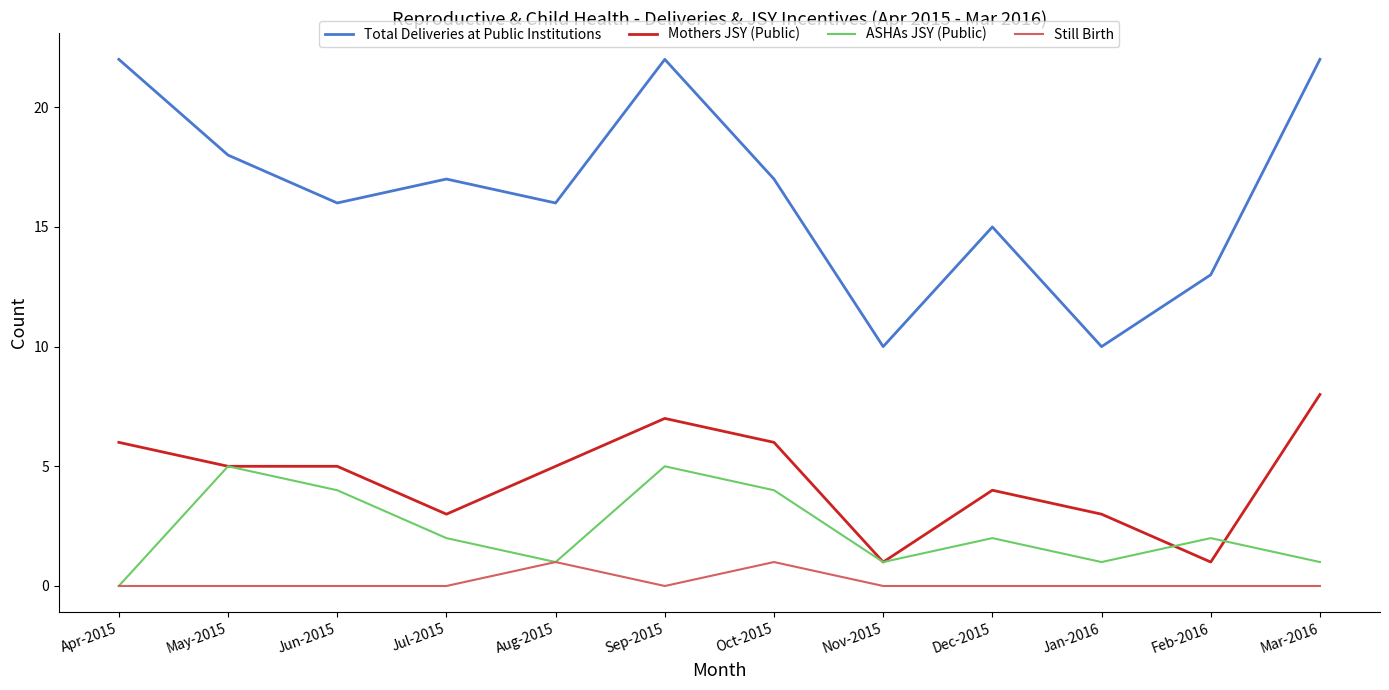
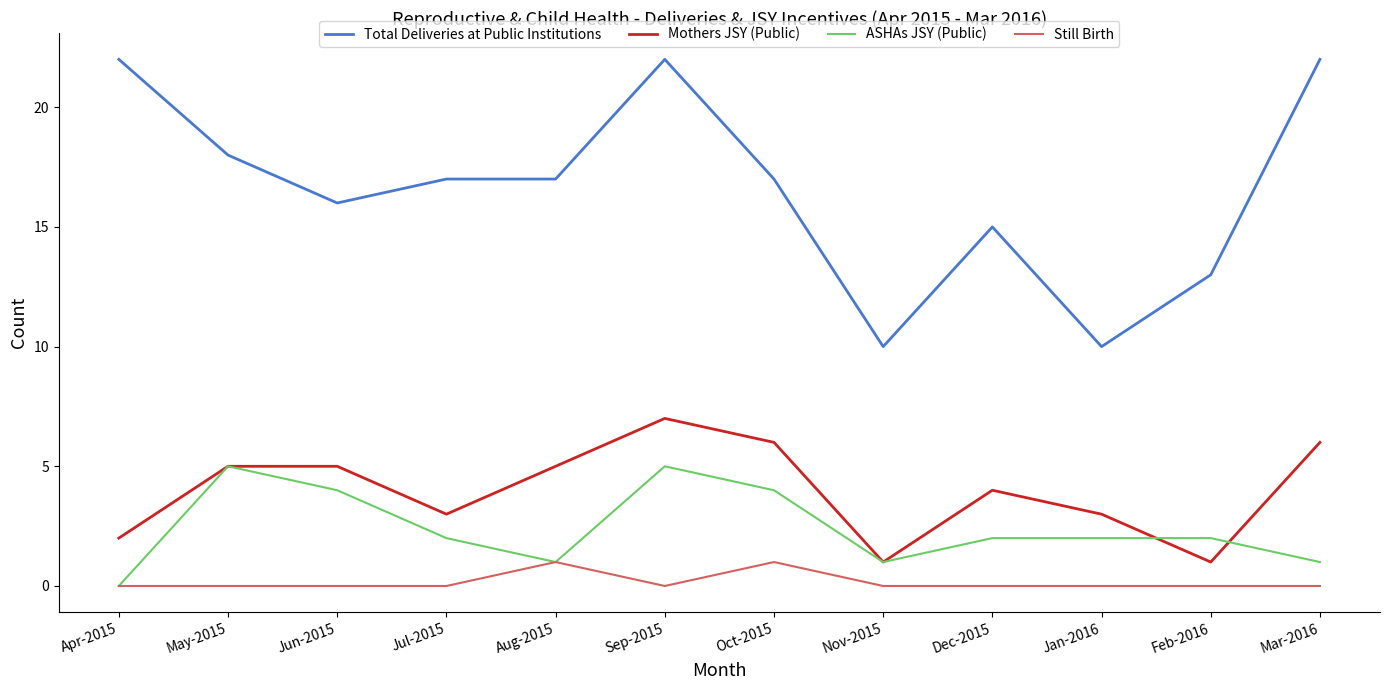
  {
    "Total Deliveries at Public Institutions": {
      "Apr-2015": 22,
      "May-2015": 18,
      "Jun-2015": 16,
      "Jul-2015": 17,
-     "Aug-2015": 16,
+     "Aug-2015": 17,
      "Sep-2015": 22,
      "Oct-2015": 17,
      "Nov-2015": 10,
      "Dec-2015": 15,
      "Jan-2016": 10,
      "Feb-2016": 13,
      "Mar-2016": 22
    },
    "Mothers JSY (Public)": {
-     "Apr-2015": 6,
+     "Apr-2015": 2,
      "Jun-2015": 5,
      "Jul-2015": 3,
      "Aug-2015": 5,
      "Sep-2015": 7,
      "Oct-2015": 6,
      "Dec-2015": 4,
      "Jan-2016": 3,
      "Feb-2016": 1,
-     "Mar-2016": 8
+     "Mar-2016": 6
    },
    "ASHAs JSY (Public)": {
      "Jun-2015": 4,
      "Jul-2015": 2,
      "Sep-2015": 5,
      "Oct-2015": 4,
      "Dec-2015": 2,
-     "Jan-2016": 1,
+     "Jan-2016": 2,
      "Feb-2016": 2,
      "Mar-2016": 1
    },
    "Still Birth": {
      "May-2015": 0,
      "Jun-2015": 0,
      "Jul-2015": 0,
      "Sep-2015": 0,
      "Oct-2015": 1,
      "Nov-2015": 0,
      "Dec-2015": 0,
      "Jan-2016": 0,
      "Feb-2016": 0,
      "Mar-2016": 0
    }
  }
